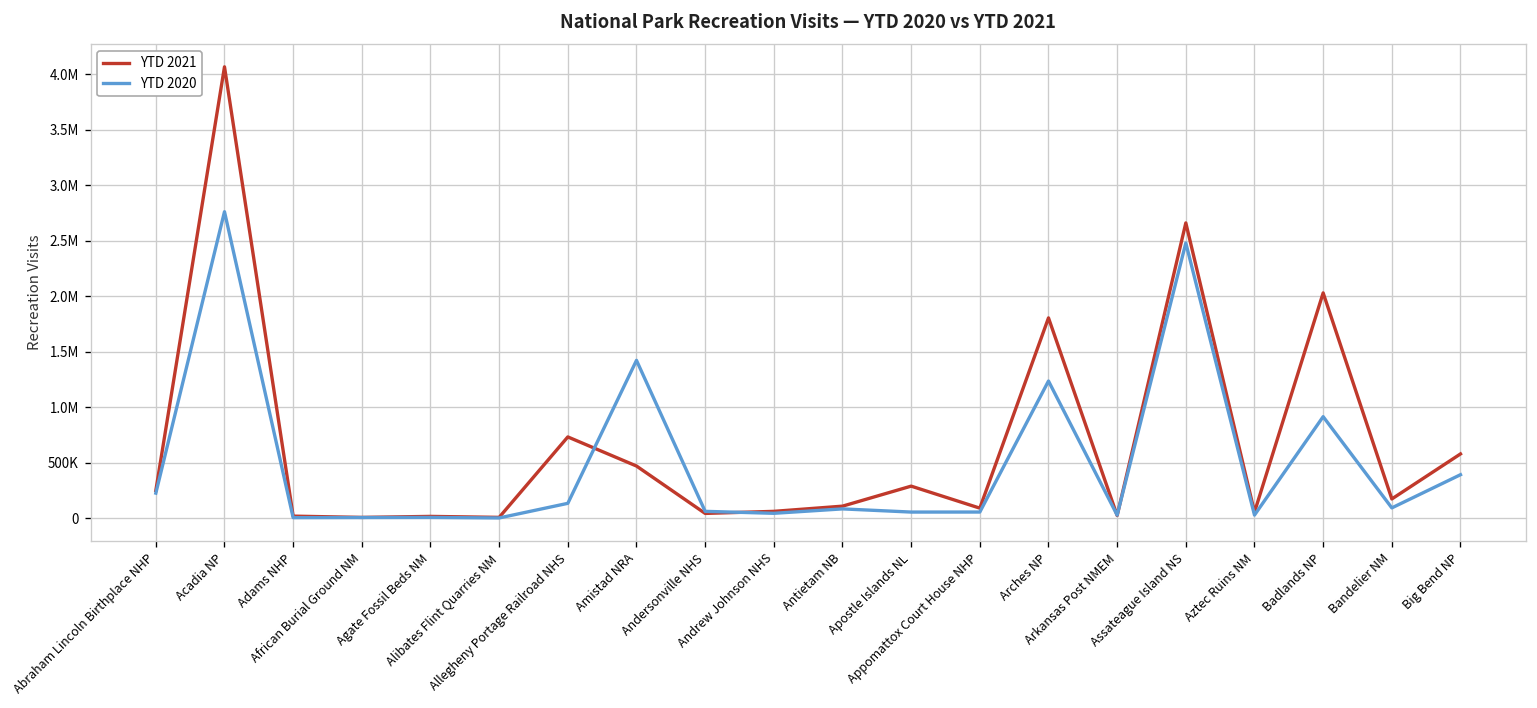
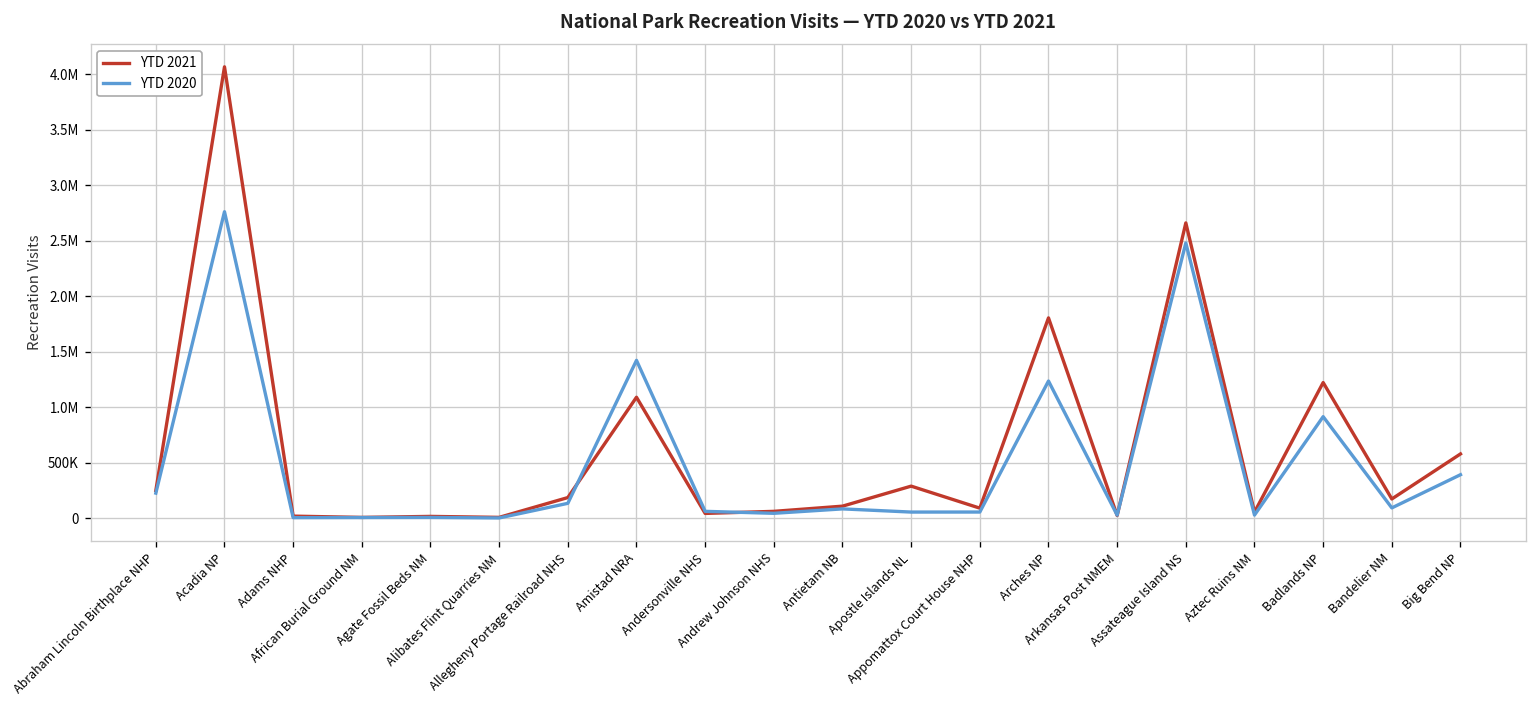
  {
    "YTD 2021": {
      "Acadia NP": 4100000,
-     "Allegheny Portage Railroad NHS": 700000,
-     "Amistad NRA": 500000,
+     "Allegheny Portage Railroad NHS": 200000,
+     "Amistad NRA": 1100000,
      "Apostle Islands NL": 300000,
      "Appomattox Court House NHP": 100000,
      "Arches NP": 1800000,
      "Assateague Island NS": 2700000,
-     "Badlands NP": 2000000,
+     "Badlands NP": 1200000,
      "Bandelier NM": 200000,
      "Big Bend NP": 600000
    },
    "YTD 2020": {
      "Acadia NP": 2800000,
      "Allegheny Portage Railroad NHS": 100000,
      "Amistad NRA": 1400000,
      "Apostle Islands NL": 100000,
      "Appomattox Court House NHP": 100000,
      "Arches NP": 1200000,
      "Assateague Island NS": 2500000,
      "Badlands NP": 900000,
      "Bandelier NM": 100000,
      "Big Bend NP": 400000
    }
  }
